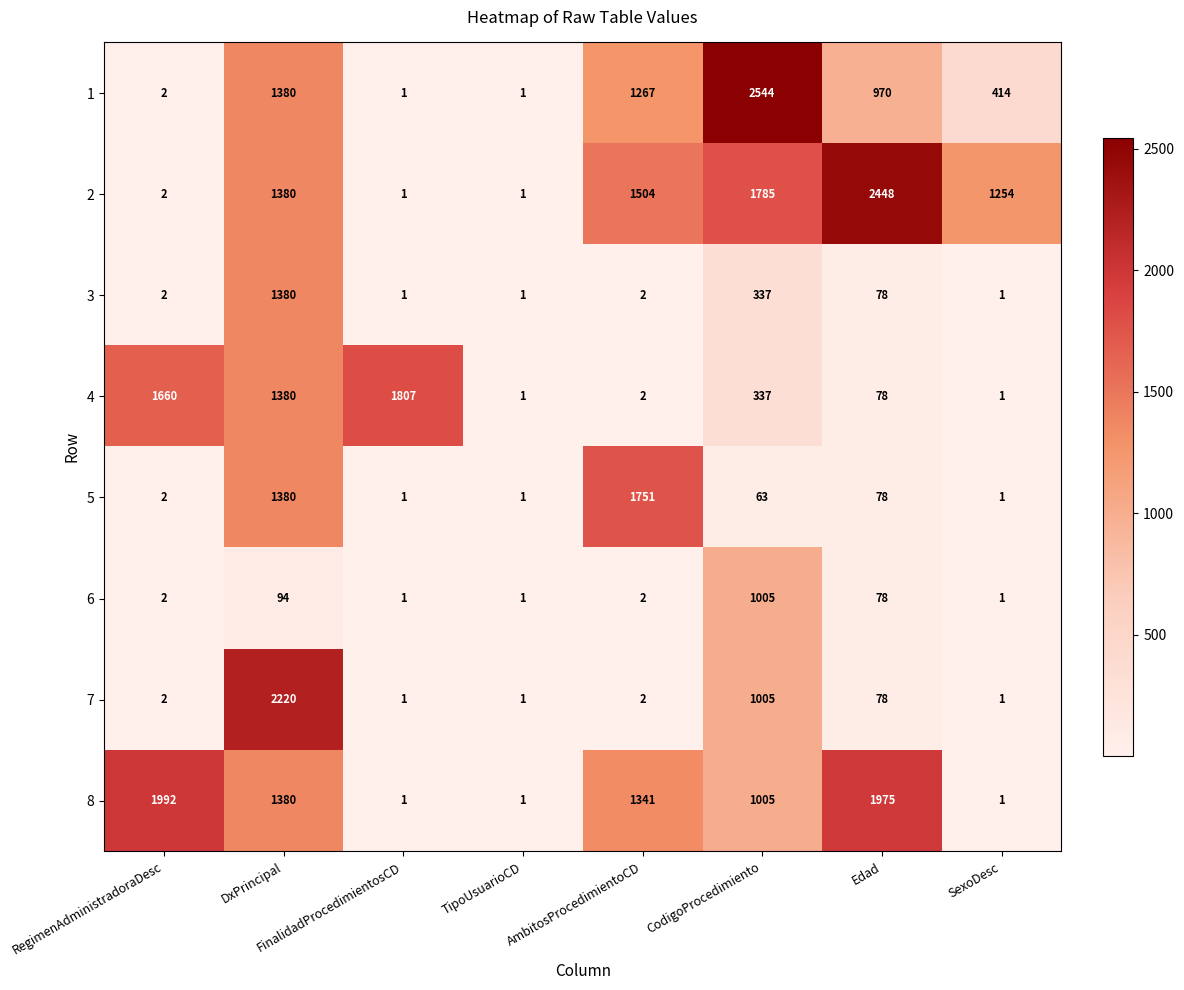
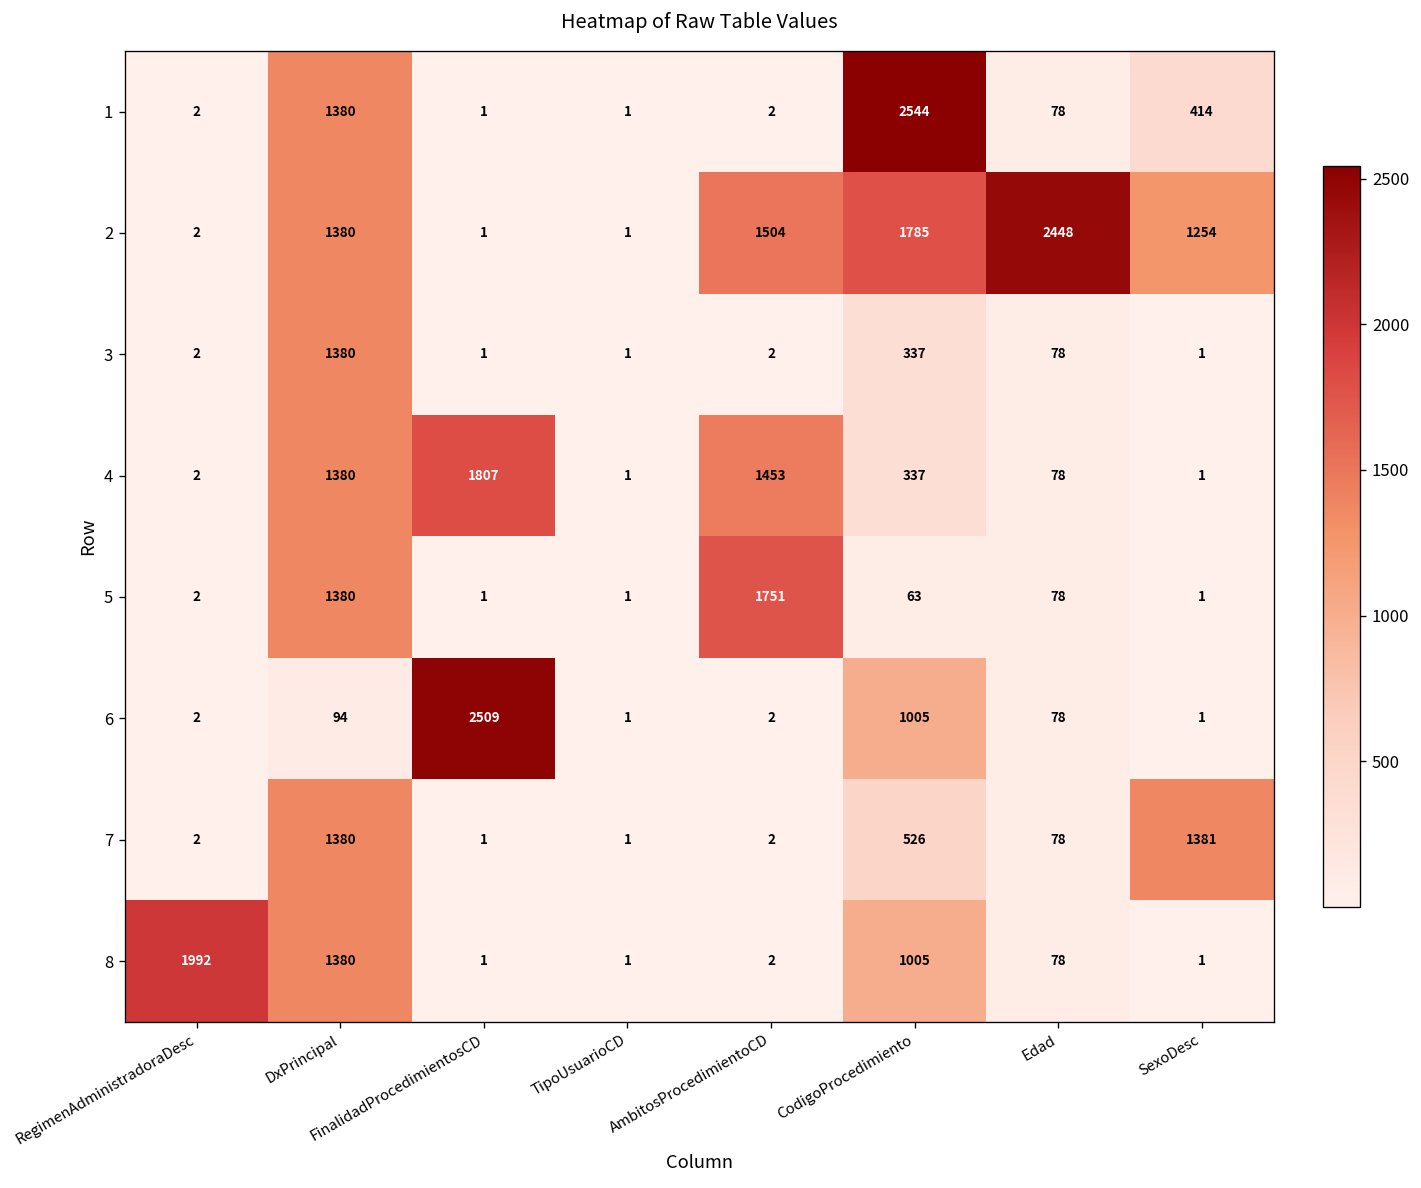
  {
    "1": {
      "RegimenAdministradoraDesc": 2,
      "DxPrincipal": 1380,
      "FinalidadProcedimientosCD": 1,
      "TipoUsuarioCD": 1,
-     "AmbitosProcedimientoCD": 1267,
+     "AmbitosProcedimientoCD": 2,
      "CodigoProcedimiento": 2544,
-     "Edad": 970,
+     "Edad": 78,
      "SexoDesc": 414
    },
    "2": {
      "RegimenAdministradoraDesc": 2,
      "DxPrincipal": 1380,
      "FinalidadProcedimientosCD": 1,
      "TipoUsuarioCD": 1,
      "AmbitosProcedimientoCD": 1504,
      "CodigoProcedimiento": 1785,
      "Edad": 2448,
      "SexoDesc": 1254
    },
    "3": {
      "RegimenAdministradoraDesc": 2,
      "DxPrincipal": 1380,
      "FinalidadProcedimientosCD": 1,
      "TipoUsuarioCD": 1,
      "AmbitosProcedimientoCD": 2,
      "CodigoProcedimiento": 337,
      "Edad": 78,
      "SexoDesc": 1
    },
    "4": {
-     "RegimenAdministradoraDesc": 1660,
+     "RegimenAdministradoraDesc": 2,
      "DxPrincipal": 1380,
      "FinalidadProcedimientosCD": 1807,
      "TipoUsuarioCD": 1,
-     "AmbitosProcedimientoCD": 2,
+     "AmbitosProcedimientoCD": 1453,
      "CodigoProcedimiento": 337,
      "Edad": 78,
      "SexoDesc": 1
    },
    "5": {
      "RegimenAdministradoraDesc": 2,
      "DxPrincipal": 1380,
      "FinalidadProcedimientosCD": 1,
      "TipoUsuarioCD": 1,
      "AmbitosProcedimientoCD": 1751,
      "CodigoProcedimiento": 63,
      "Edad": 78,
      "SexoDesc": 1
    },
    "6": {
      "RegimenAdministradoraDesc": 2,
      "DxPrincipal": 94,
-     "FinalidadProcedimientosCD": 1,
+     "FinalidadProcedimientosCD": 2509,
      "TipoUsuarioCD": 1,
      "AmbitosProcedimientoCD": 2,
      "CodigoProcedimiento": 1005,
      "Edad": 78,
      "SexoDesc": 1
    },
    "7": {
      "RegimenAdministradoraDesc": 2,
-     "DxPrincipal": 2220,
+     "DxPrincipal": 1380,
      "FinalidadProcedimientosCD": 1,
      "TipoUsuarioCD": 1,
      "AmbitosProcedimientoCD": 2,
-     "CodigoProcedimiento": 1005,
+     "CodigoProcedimiento": 526,
      "Edad": 78,
-     "SexoDesc": 1
+     "SexoDesc": 1381
    },
    "8": {
      "RegimenAdministradoraDesc": 1992,
      "DxPrincipal": 1380,
      "FinalidadProcedimientosCD": 1,
      "TipoUsuarioCD": 1,
-     "AmbitosProcedimientoCD": 1341,
+     "AmbitosProcedimientoCD": 2,
      "CodigoProcedimiento": 1005,
-     "Edad": 1975,
+     "Edad": 78,
      "SexoDesc": 1
    }
  }
